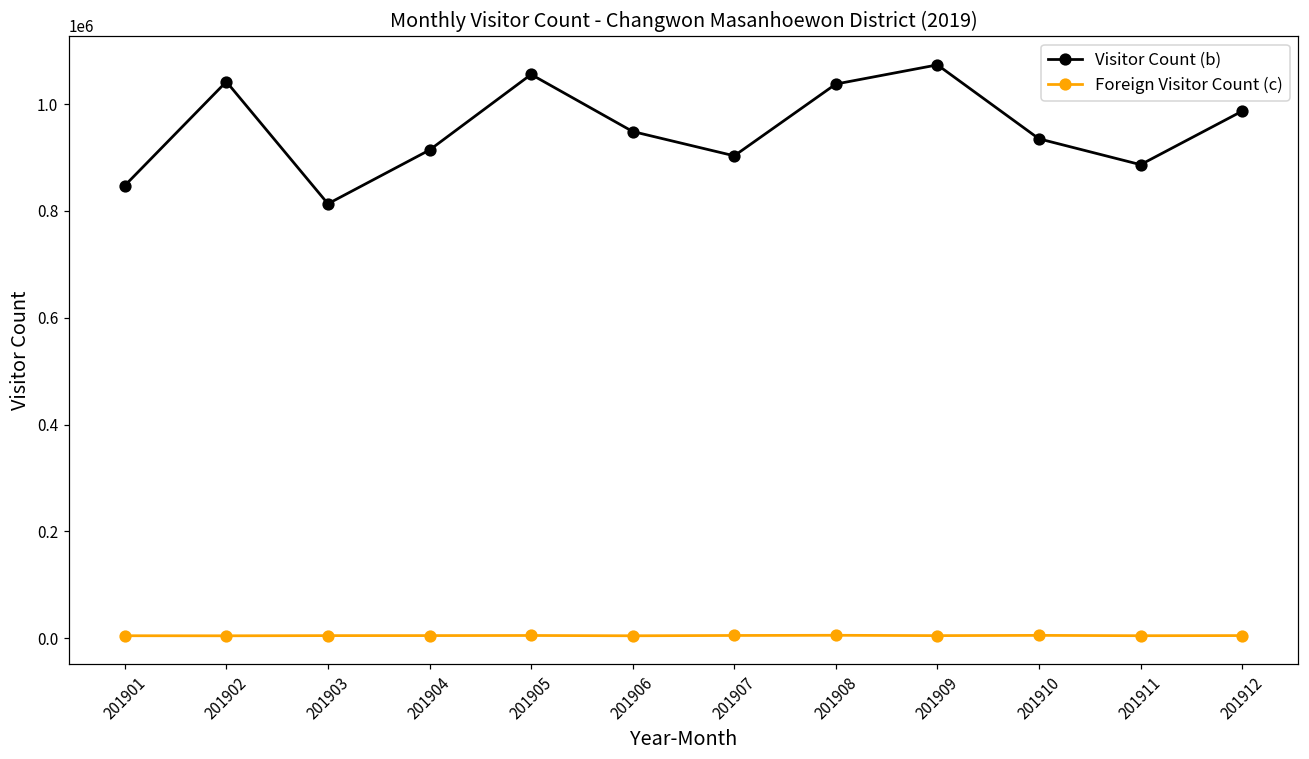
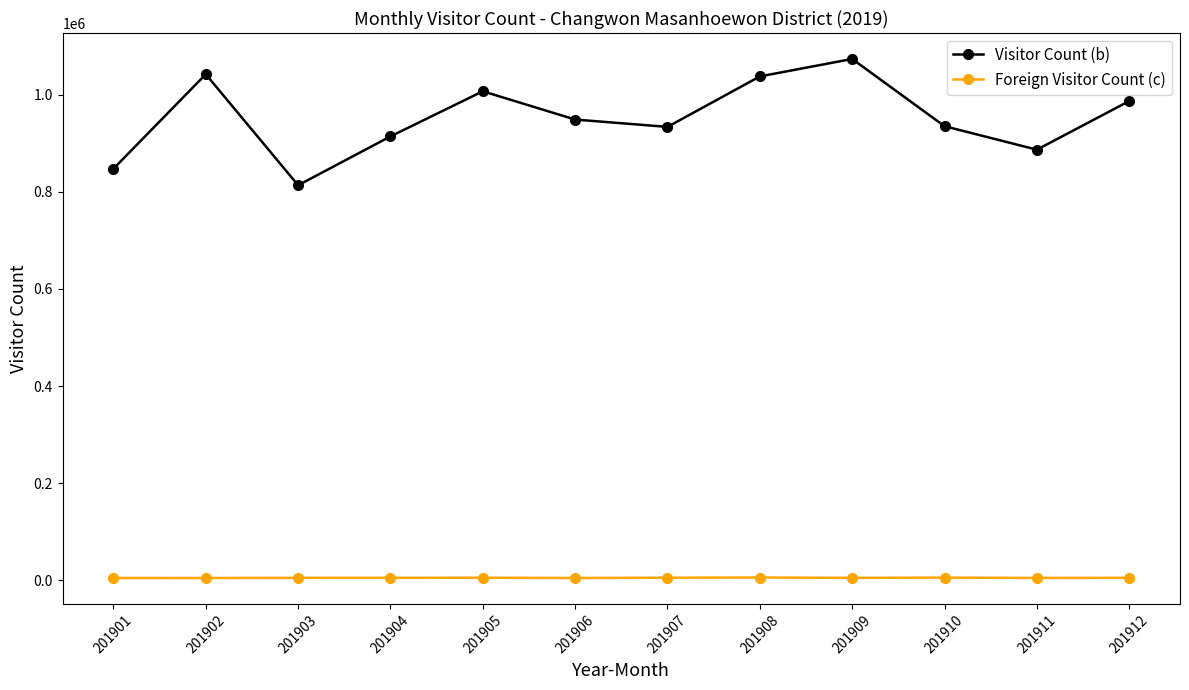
  {
    "Visitor Count (b)": {
      "201901": 850000,
      "201902": 1040000,
      "201903": 810000,
      "201904": 910000,
-     "201905": 1060000,
+     "201905": 1010000,
      "201906": 950000,
-     "201907": 900000,
+     "201907": 930000,
      "201908": 1040000,
      "201909": 1070000,
      "201910": 930000,
      "201911": 890000,
      "201912": 990000
    },
    "Foreign Visitor Count (c)": {
      "201901": 0,
      "201902": 0,
      "201903": 10000,
      "201904": 10000,
      "201905": 10000,
      "201906": 0,
      "201907": 10000,
      "201908": 10000,
      "201909": 10000,
      "201910": 10000,
      "201911": 0,
      "201912": 10000
    }
  }
